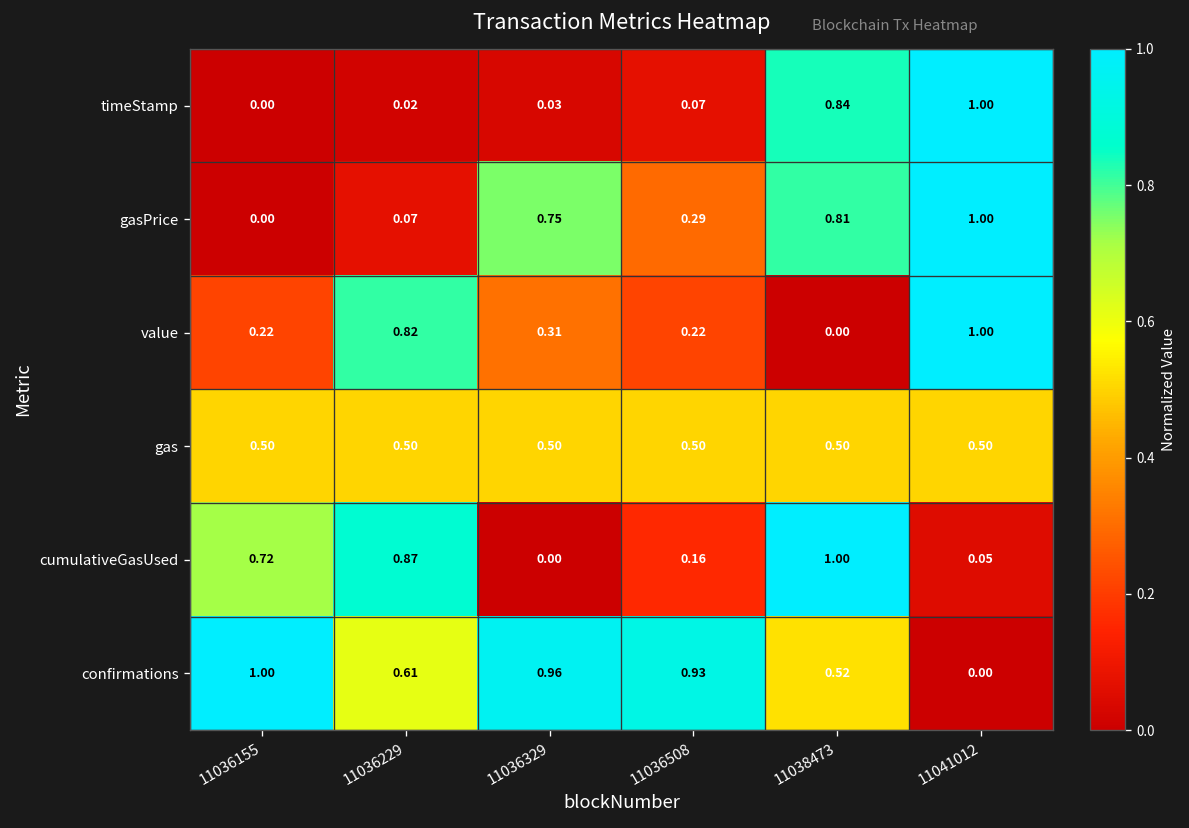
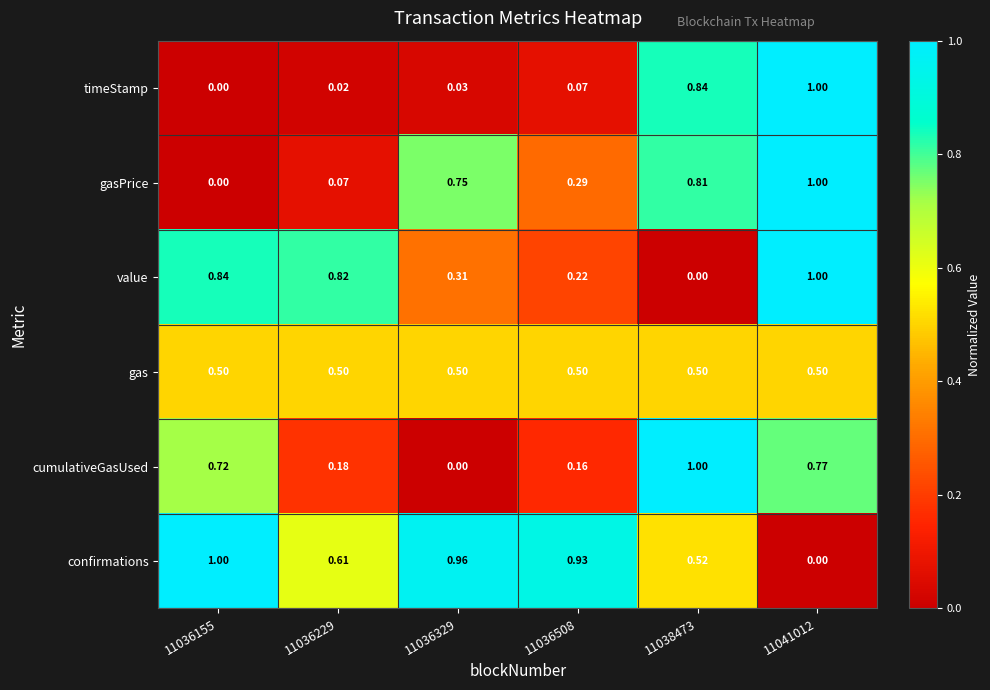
  {
    "timeStamp": {
      "11036155": 0.00,
      "11036229": 0.02,
      "11036329": 0.03,
      "11036508": 0.07,
      "11038473": 0.84,
      "11041012": 1.00
    },
    "gasPrice": {
      "11036155": 0.00,
      "11036229": 0.07,
      "11036329": 0.75,
      "11036508": 0.29,
      "11038473": 0.81,
      "11041012": 1.00
    },
    "value": {
-     "11036155": 0.22,
+     "11036155": 0.84,
      "11036229": 0.82,
      "11036329": 0.31,
      "11036508": 0.22,
      "11038473": 0.00,
      "11041012": 1.00
    },
    "gas": {
      "11036155": 0.50,
      "11036229": 0.50,
      "11036329": 0.50,
      "11036508": 0.50,
      "11038473": 0.50,
      "11041012": 0.50
    },
    "cumulativeGasUsed": {
      "11036155": 0.72,
-     "11036229": 0.87,
+     "11036229": 0.18,
      "11036329": 0.00,
      "11036508": 0.16,
      "11038473": 1.00,
-     "11041012": 0.05
+     "11041012": 0.77
    },
    "confirmations": {
      "11036155": 1.00,
      "11036229": 0.61,
      "11036329": 0.96,
      "11036508": 0.93,
      "11038473": 0.52,
      "11041012": 0.00
    }
  }
